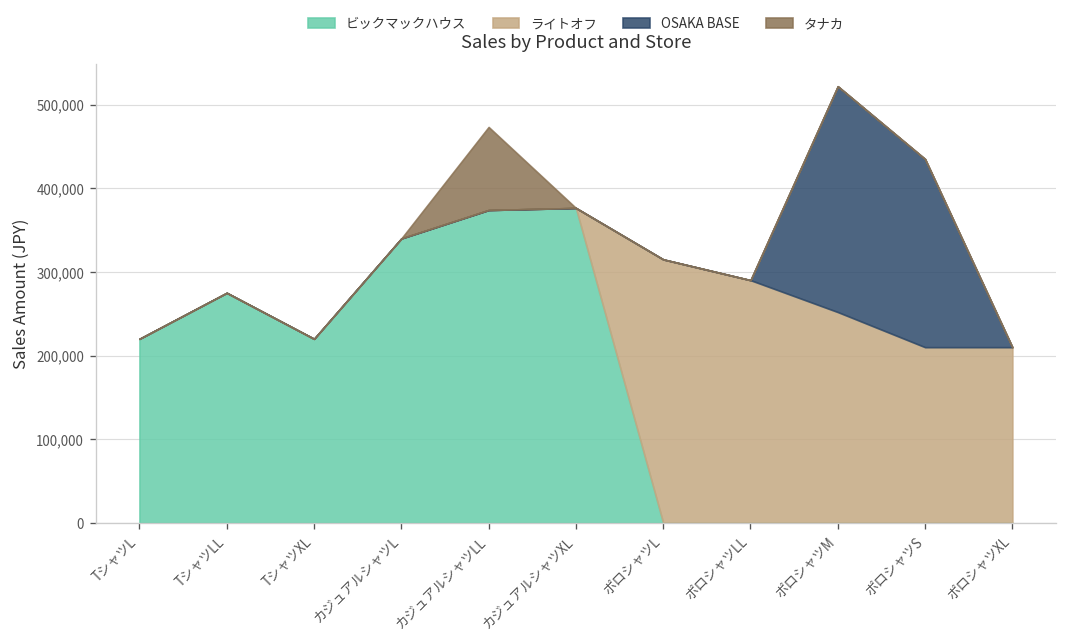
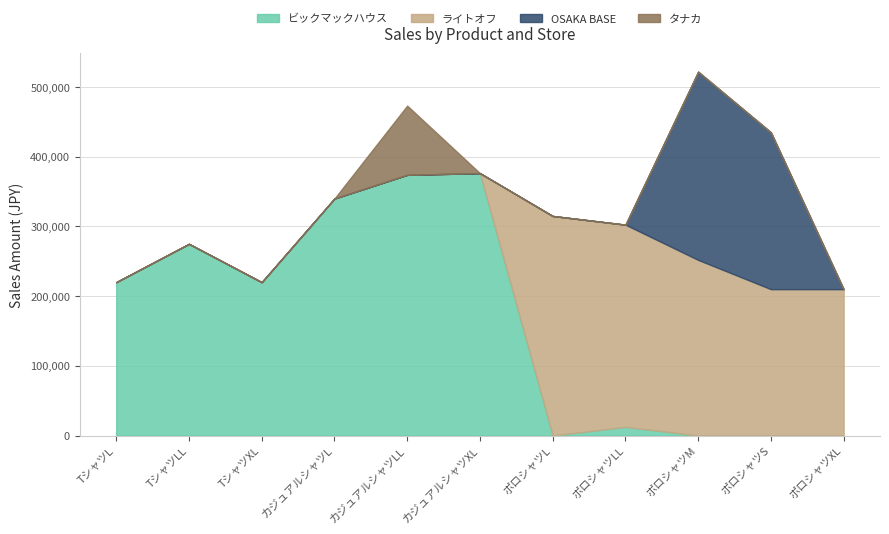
  {
    "ビックマックハウス": {
      "ポロシャツL": "0",
-     "ポロシャツLL": "0",
+     "ポロシャツLL": "10,000",
      "ポロシャツM": "0",
      "ポロシャツS": "0",
      "ポロシャツXL": "0"
    },
    "ライトオフ": {
      "ポロシャツM": "250,000",
      "ポロシャツS": "210,000"
    },
    "タナカ": {
      "カジュアルシャツLL": "100,000"
    }
  }
